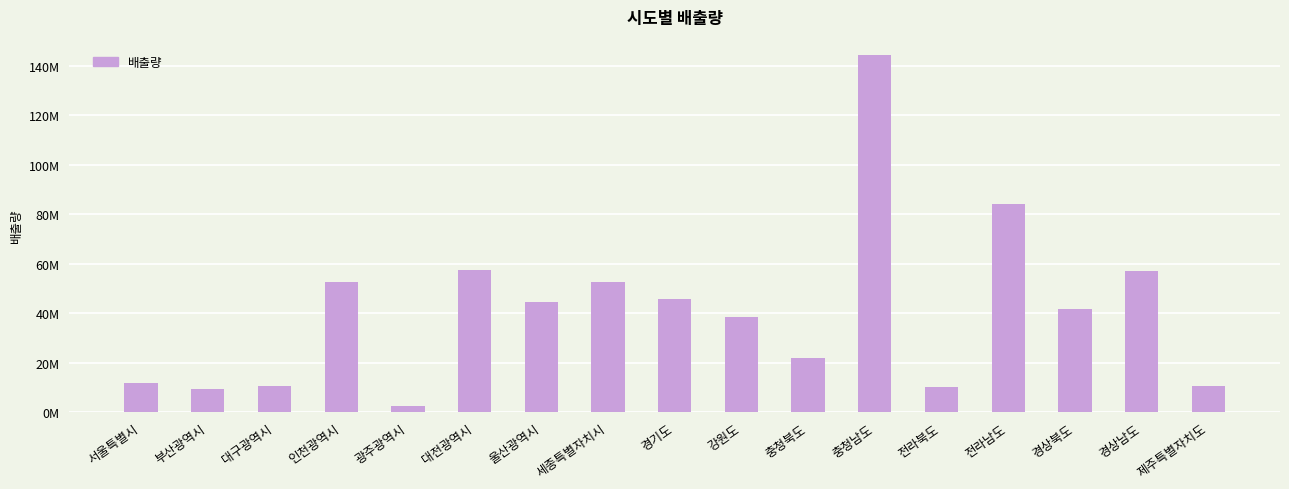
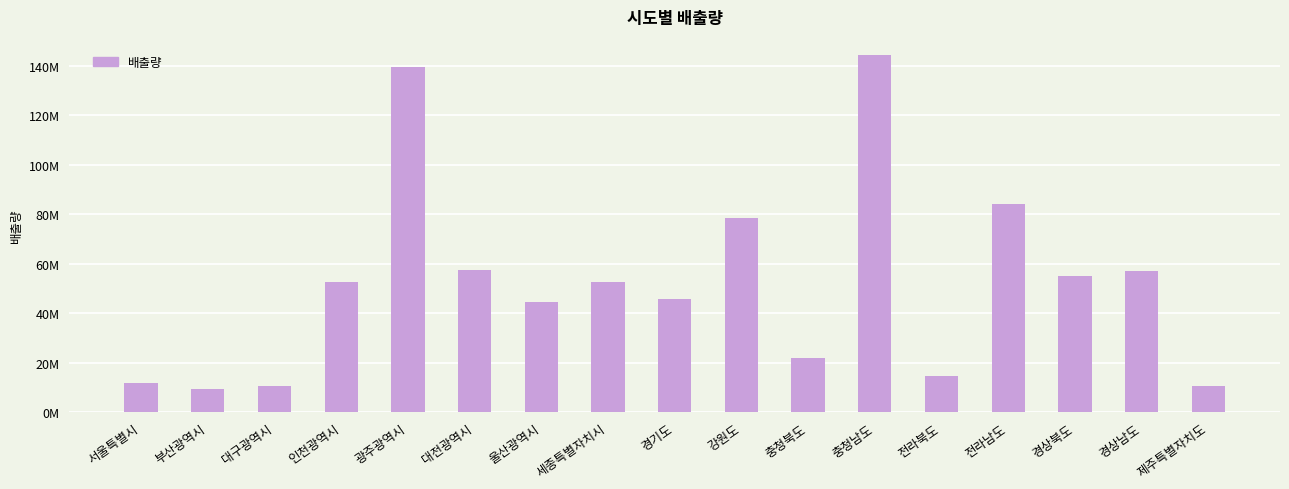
  {
    "서울특별시": 12000000,
    "부산광역시": 9000000,
    "대구광역시": 11000000,
    "인천광역시": 53000000,
-   "광주광역시": 2000000,
+   "광주광역시": 140000000,
    "대전광역시": 58000000,
    "울산광역시": 45000000,
    "세종특별자치시": 53000000,
    "경기도": 46000000,
-   "강원도": 38000000,
+   "강원도": 78000000,
    "충청북도": 22000000,
    "충청남도": 144000000,
-   "전라북도": 10000000,
+   "전라북도": 15000000,
    "전라남도": 84000000,
-   "경상북도": 42000000,
+   "경상북도": 55000000,
    "경상남도": 57000000,
    "제주특별자치도": 11000000
  }
